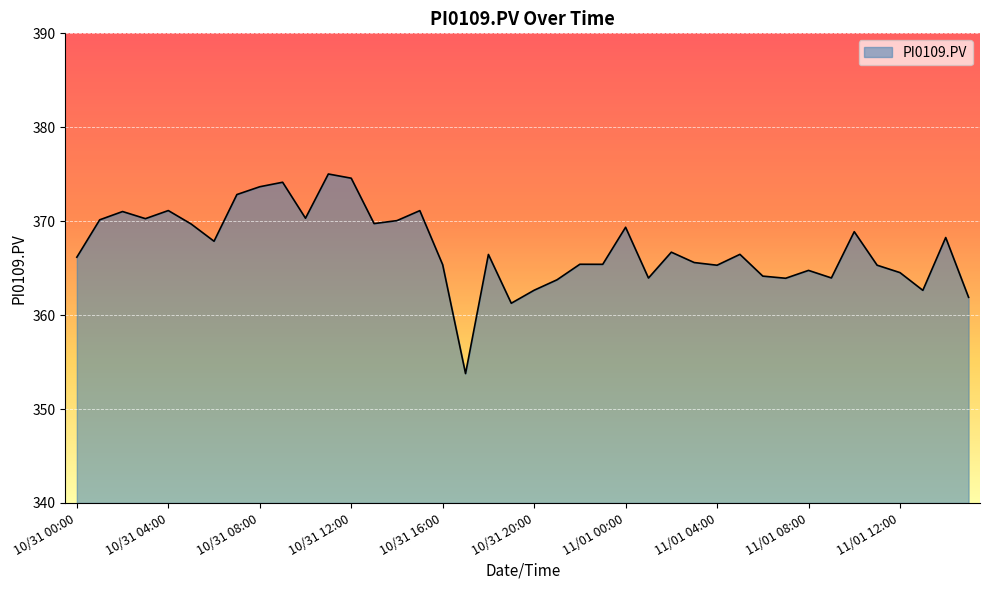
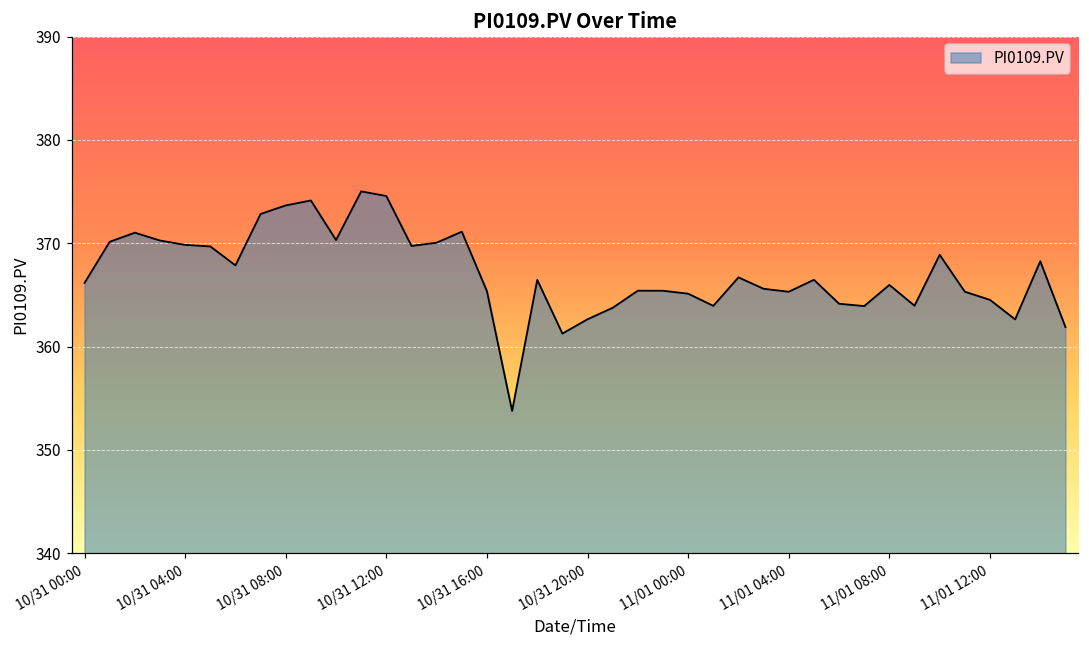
  {
    "10/31 00:00": 366,
-   "10/31 04:00": 371,
+   "10/31 04:00": 370,
    "10/31 08:00": 374,
    "10/31 12:00": 375,
    "10/31 16:00": 365,
    "10/31 20:00": 363,
-   "11/01 00:00": 369,
+   "11/01 00:00": 365,
    "11/01 04:00": 365,
-   "11/01 08:00": 365,
+   "11/01 08:00": 366,
    "11/01 12:00": 365
  }
